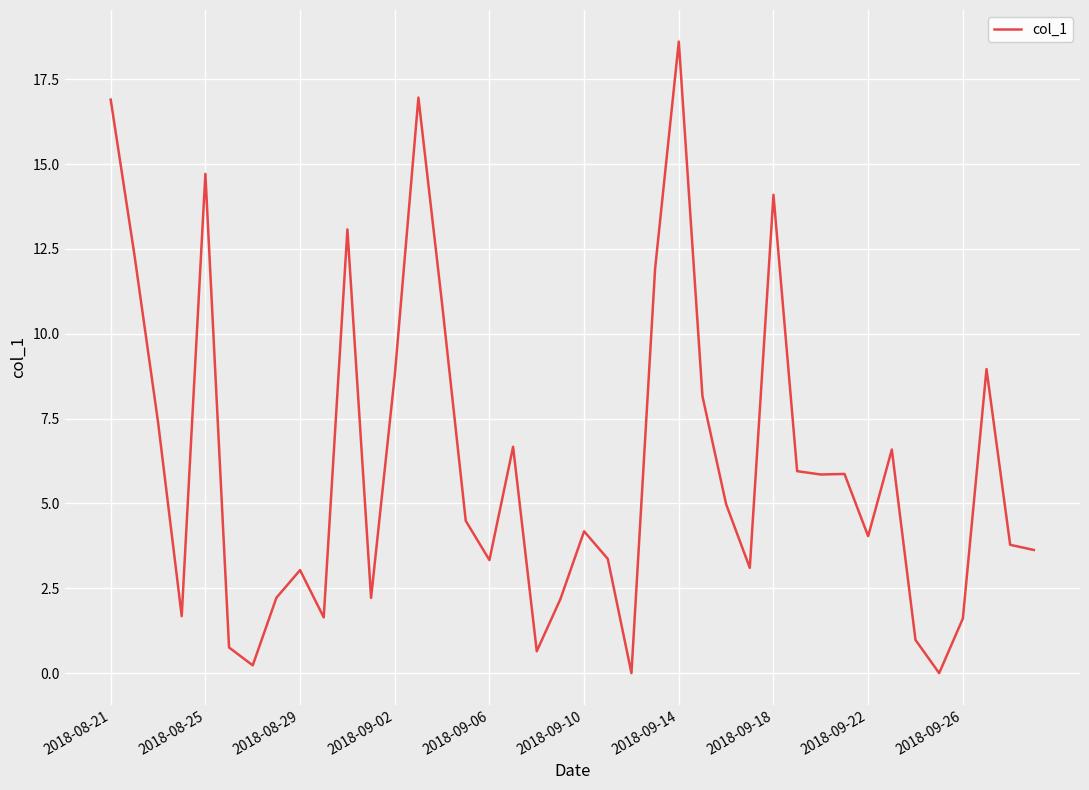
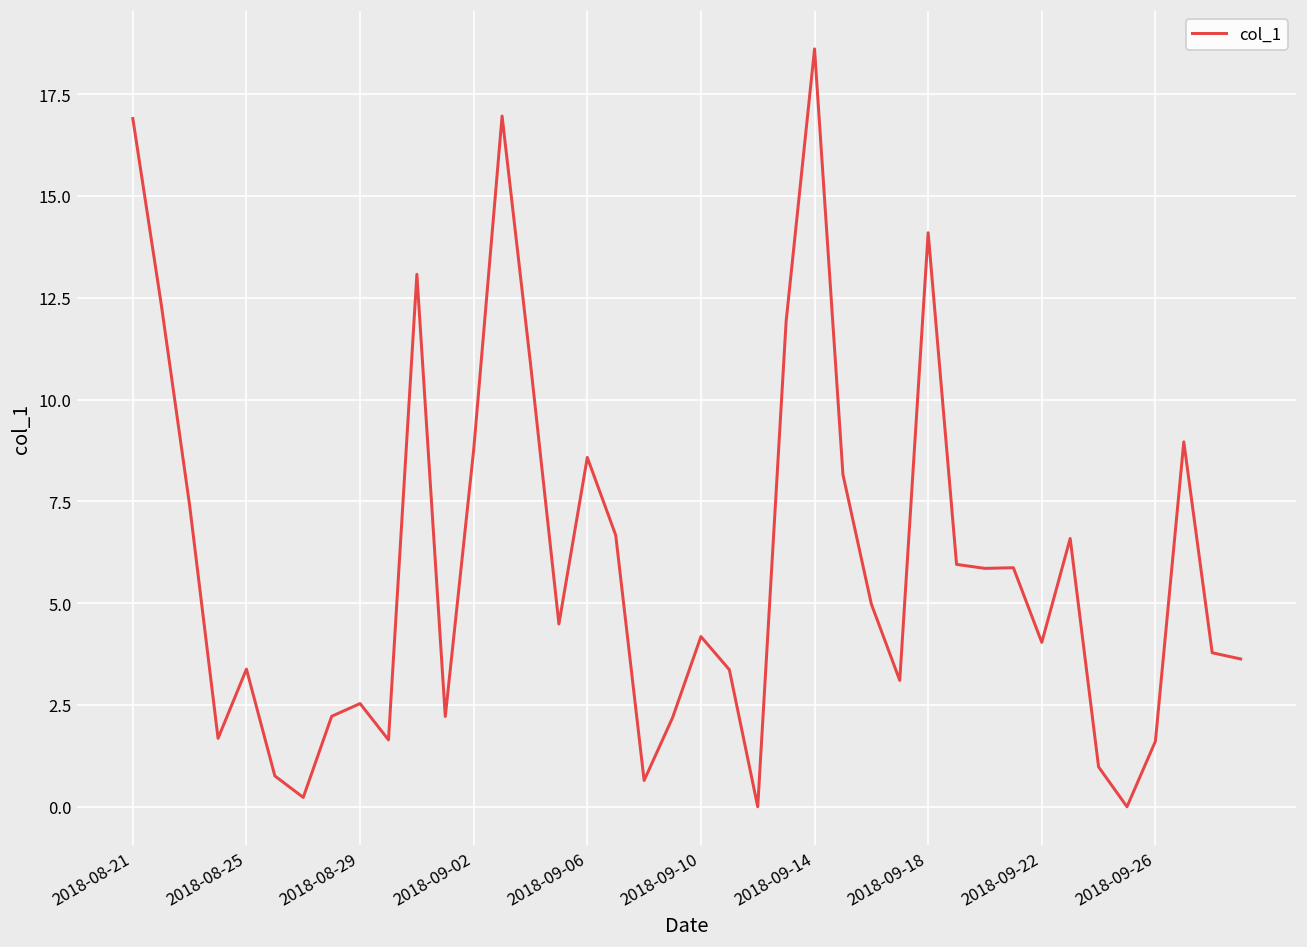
  {
    "2018-08-21": 16.9,
-   "2018-08-25": 14.7,
-   "2018-08-29": 3.0,
+   "2018-08-25": 3.4,
+   "2018-08-29": 2.5,
    "2018-09-02": 8.8,
-   "2018-09-06": 3.3,
+   "2018-09-06": 8.6,
    "2018-09-10": 4.2,
    "2018-09-14": 18.6,
    "2018-09-18": 14.1,
    "2018-09-22": 4.0,
    "2018-09-26": 1.6
  }
